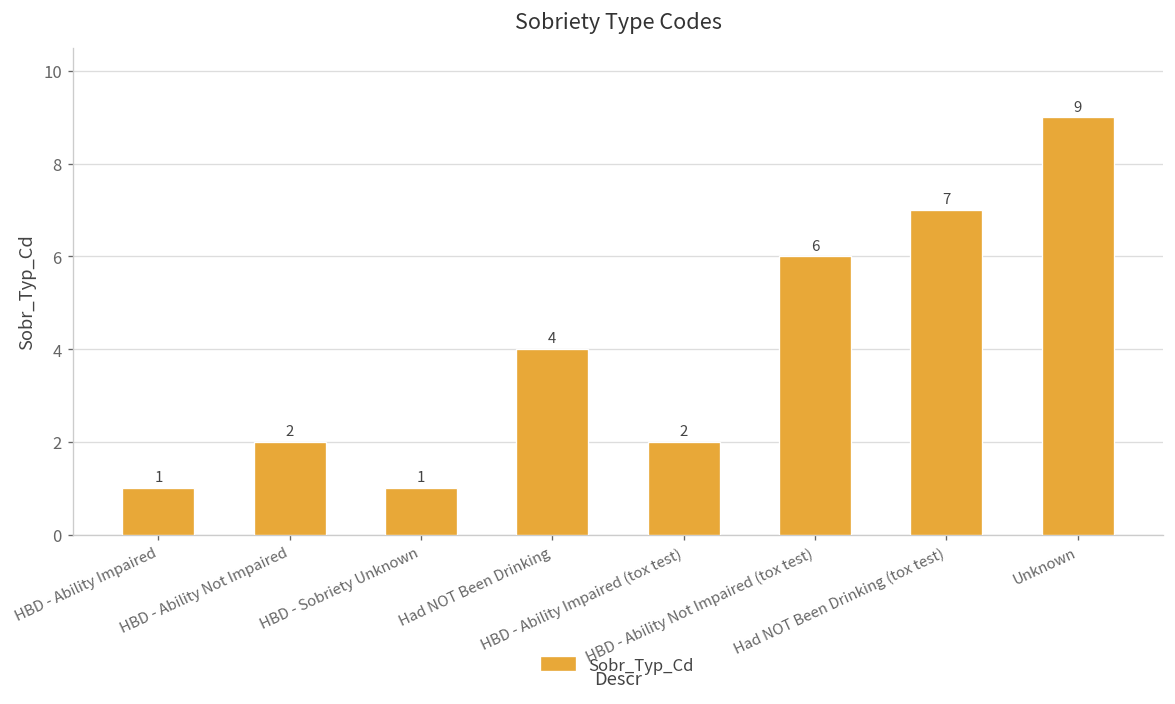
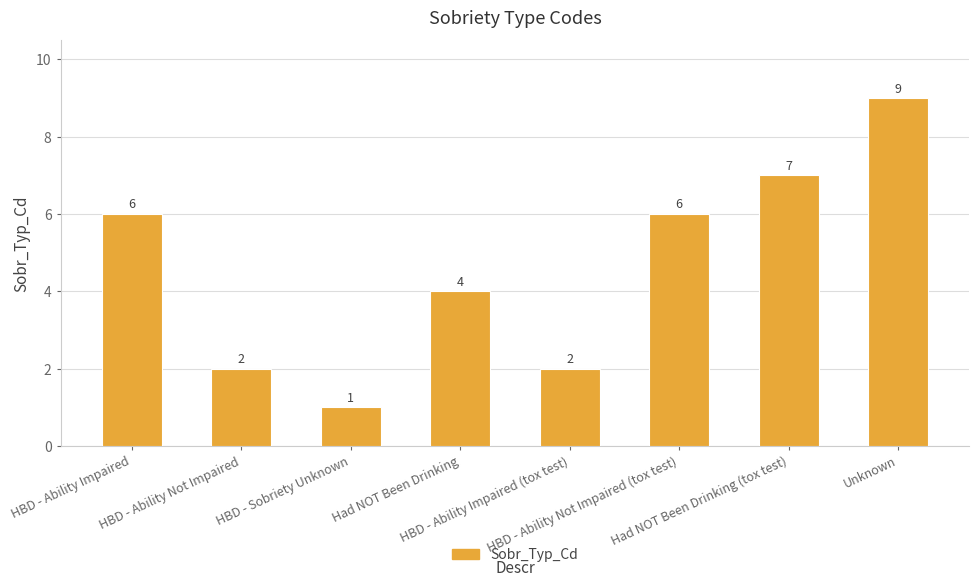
  {
-   "HBD - Ability Impaired": 1,
+   "HBD - Ability Impaired": 6,
    "HBD - Ability Not Impaired": 2,
    "HBD - Sobriety Unknown": 1,
    "Had NOT Been Drinking": 4,
    "HBD - Ability Impaired (tox test)": 2,
    "HBD - Ability Not Impaired (tox test)": 6,
    "Had NOT Been Drinking (tox test)": 7,
    "Unknown": 9
  }
